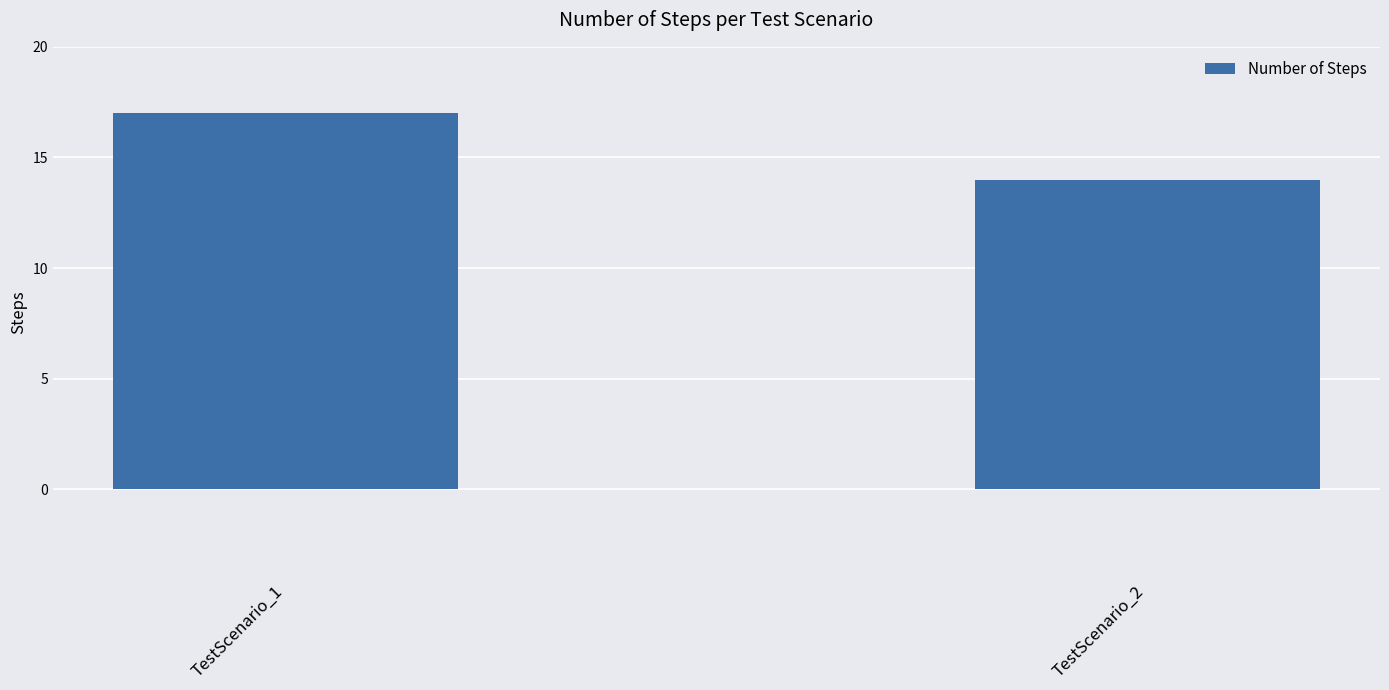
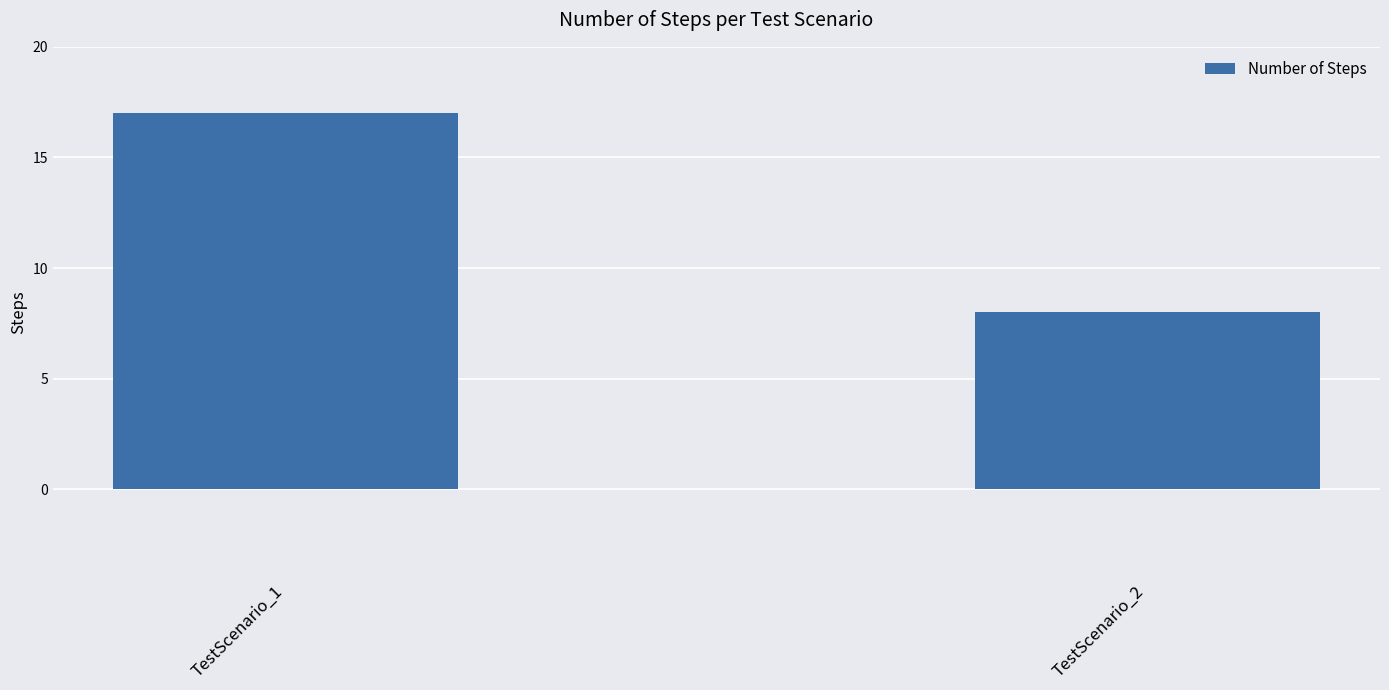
  {
    "TestScenario_1": 17,
-   "TestScenario_2": 14
+   "TestScenario_2": 8
  }
